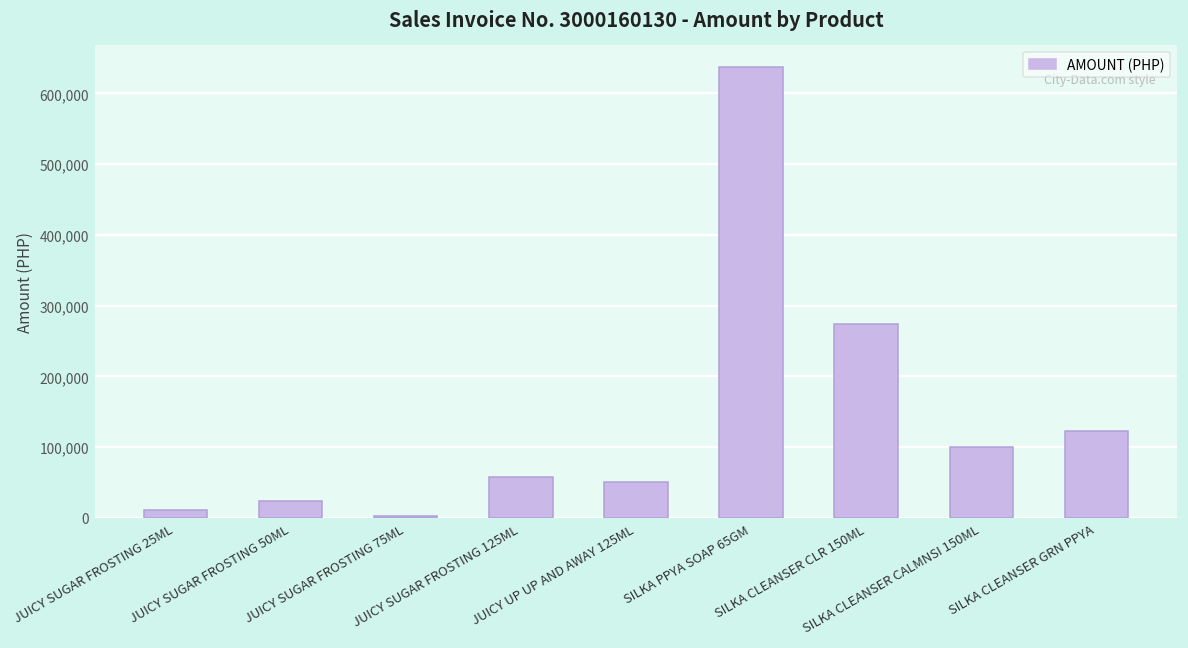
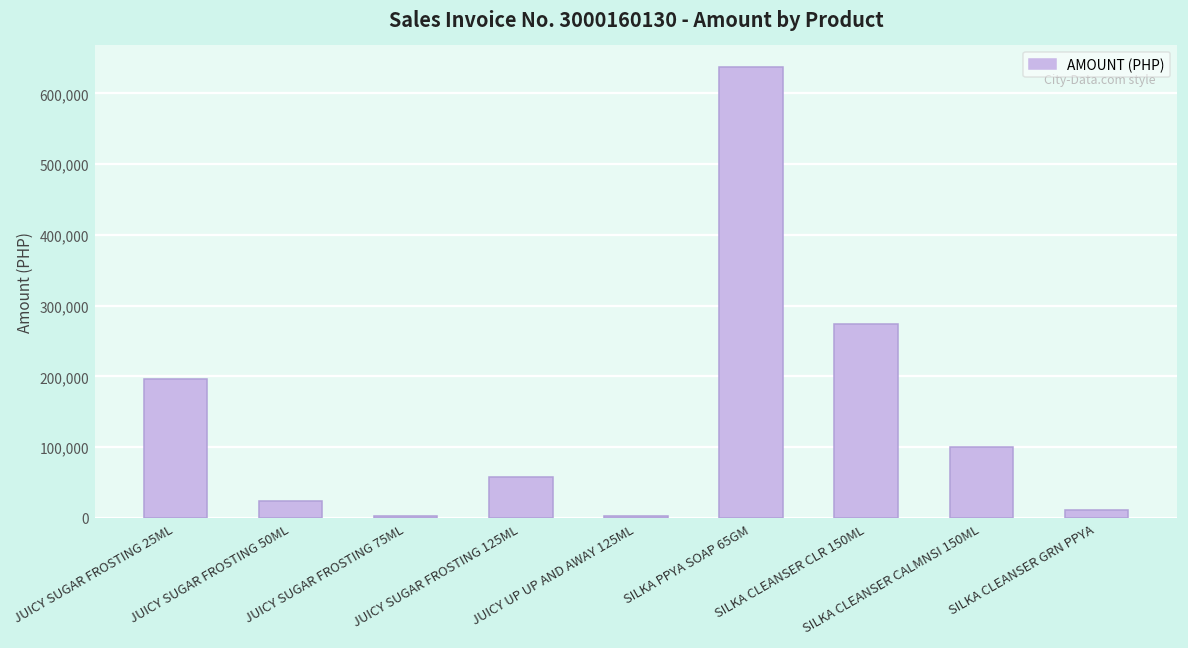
  {
-   "JUICY SUGAR FROSTING 25ML": "10,000",
+   "JUICY SUGAR FROSTING 25ML": "200,000",
    "JUICY SUGAR FROSTING 50ML": "20,000",
    "JUICY SUGAR FROSTING 125ML": "60,000",
-   "JUICY UP UP AND AWAY 125ML": "50,000",
+   "JUICY UP UP AND AWAY 125ML": "0",
    "SILKA PPYA SOAP 65GM": "640,000",
    "SILKA CLEANSER CLR 150ML": "270,000",
    "SILKA CLEANSER CALMNSI 150ML": "100,000",
-   "SILKA CLEANSER GRN PPYA": "120,000"
+   "SILKA CLEANSER GRN PPYA": "10,000"
  }
